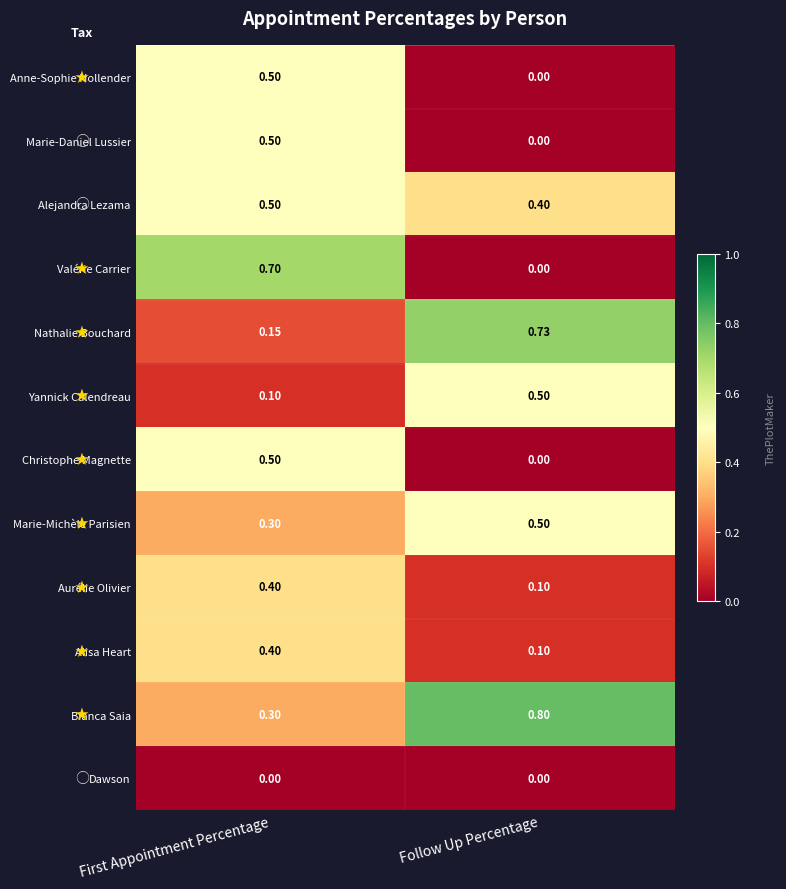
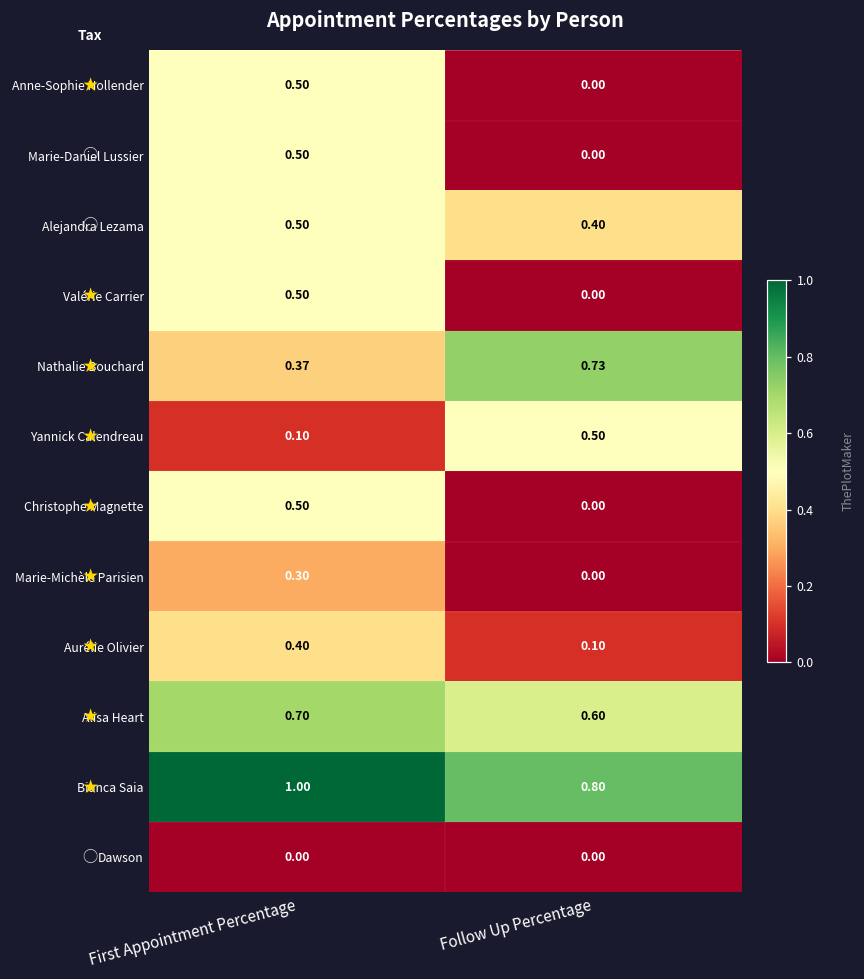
  {
    "Anne-Sophie Hollender": {
      "First Appointment Percentage": 0.50,
      "Follow Up Percentage": 0.00
    },
    "Marie-Daniel Lussier": {
      "First Appointment Percentage": 0.50,
      "Follow Up Percentage": 0.00
    },
    "Alejandra Lezama": {
      "First Appointment Percentage": 0.50,
      "Follow Up Percentage": 0.40
    },
    "Valérie Carrier": {
-     "First Appointment Percentage": 0.70,
+     "First Appointment Percentage": 0.50,
      "Follow Up Percentage": 0.00
    },
    "Nathalie Bouchard": {
-     "First Appointment Percentage": 0.15,
+     "First Appointment Percentage": 0.37,
      "Follow Up Percentage": 0.73
    },
    "Yannick Calendreau": {
      "First Appointment Percentage": 0.10,
      "Follow Up Percentage": 0.50
    },
    "Christophe Magnette": {
      "First Appointment Percentage": 0.50,
      "Follow Up Percentage": 0.00
    },
    "Marie-Michèle Parisien": {
      "First Appointment Percentage": 0.30,
-     "Follow Up Percentage": 0.50
+     "Follow Up Percentage": 0.00
    },
    "Aurélie Olivier": {
      "First Appointment Percentage": 0.40,
      "Follow Up Percentage": 0.10
    },
    "Alisa Heart": {
-     "First Appointment Percentage": 0.40,
-     "Follow Up Percentage": 0.10
+     "First Appointment Percentage": 0.70,
+     "Follow Up Percentage": 0.60
    },
    "Bianca Saia": {
-     "First Appointment Percentage": 0.30,
+     "First Appointment Percentage": 1.00,
      "Follow Up Percentage": 0.80
    },
    "Dawson": {
      "First Appointment Percentage": 0.00,
      "Follow Up Percentage": 0.00
    }
  }
